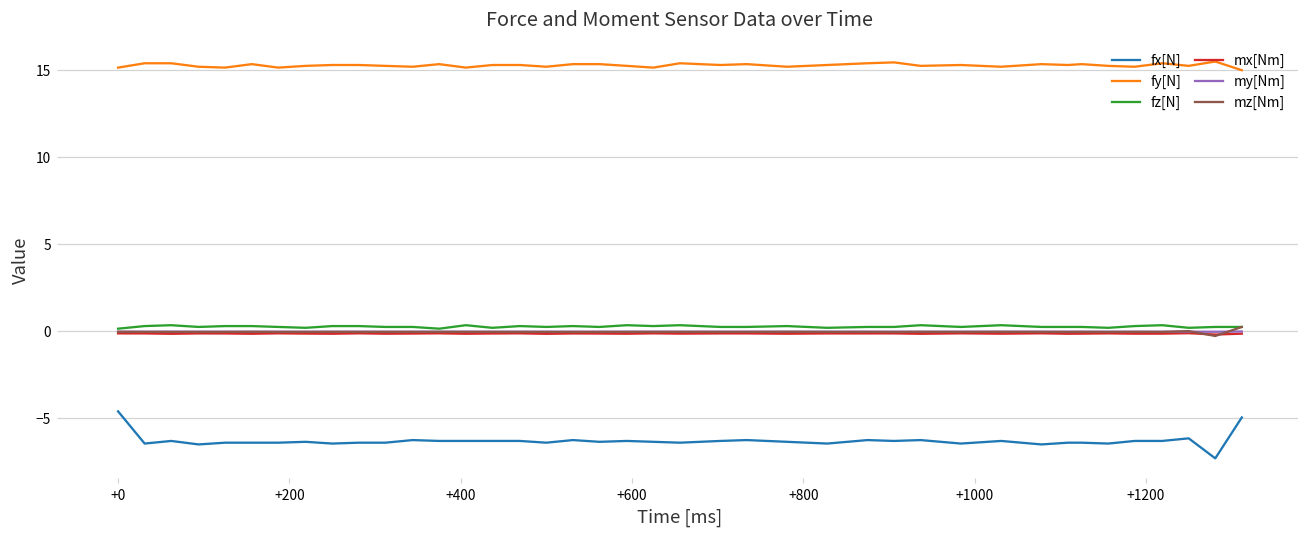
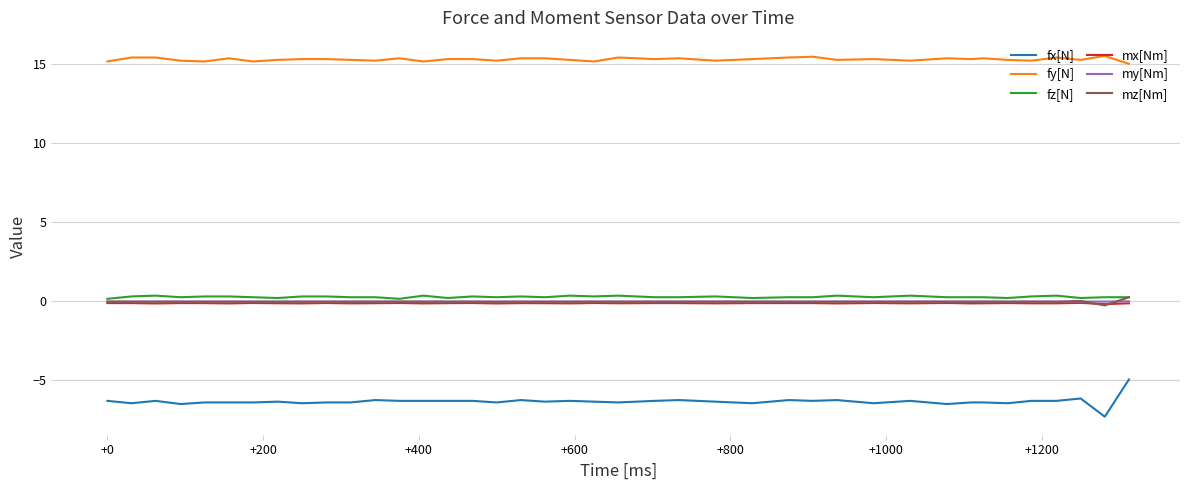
  {
    "fx[N]": {
-     "+0": -4.6
+     "+0": -6.3
    },
    "fy[N]": {
      "+0": 15.2
    },
    "fz[N]": {
      "+0": 0.2
    }
  }
